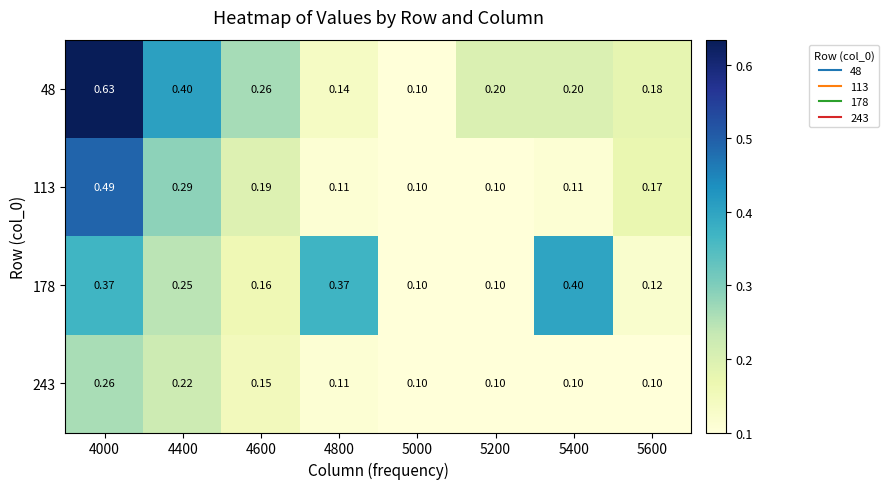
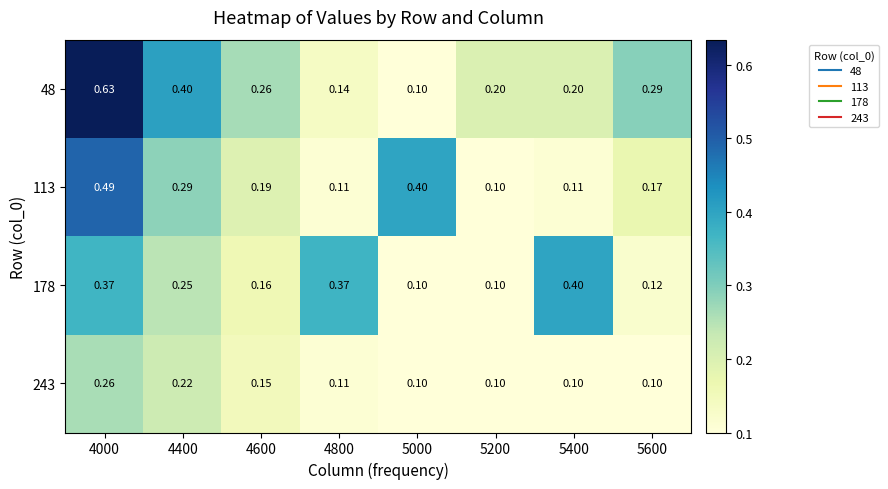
  {
    "48": {
      "4000": 0.63,
      "4400": 0.40,
      "4600": 0.26,
      "4800": 0.14,
      "5000": 0.10,
      "5200": 0.20,
      "5400": 0.20,
-     "5600": 0.18
+     "5600": 0.29
    },
    "113": {
      "4000": 0.49,
      "4400": 0.29,
      "4600": 0.19,
      "4800": 0.11,
-     "5000": 0.10,
+     "5000": 0.40,
      "5200": 0.10,
      "5400": 0.11,
      "5600": 0.17
    },
    "178": {
      "4000": 0.37,
      "4400": 0.25,
      "4600": 0.16,
      "4800": 0.37,
      "5000": 0.10,
      "5200": 0.10,
      "5400": 0.40,
      "5600": 0.12
    },
    "243": {
      "4000": 0.26,
      "4400": 0.22,
      "4600": 0.15,
      "4800": 0.11,
      "5000": 0.10,
      "5200": 0.10,
      "5400": 0.10,
      "5600": 0.10
    }
  }
